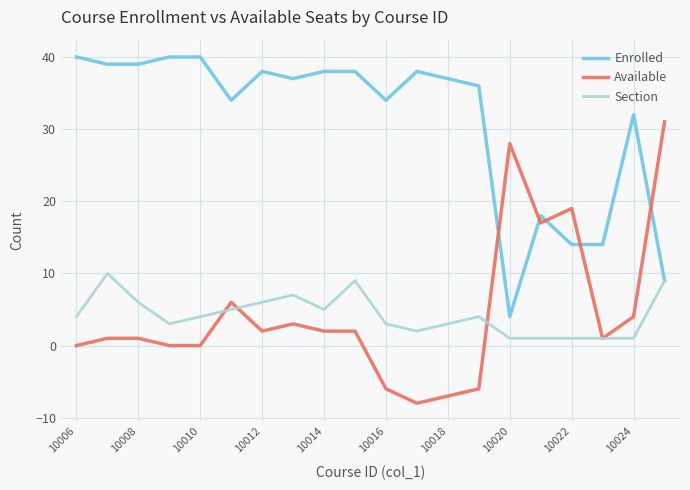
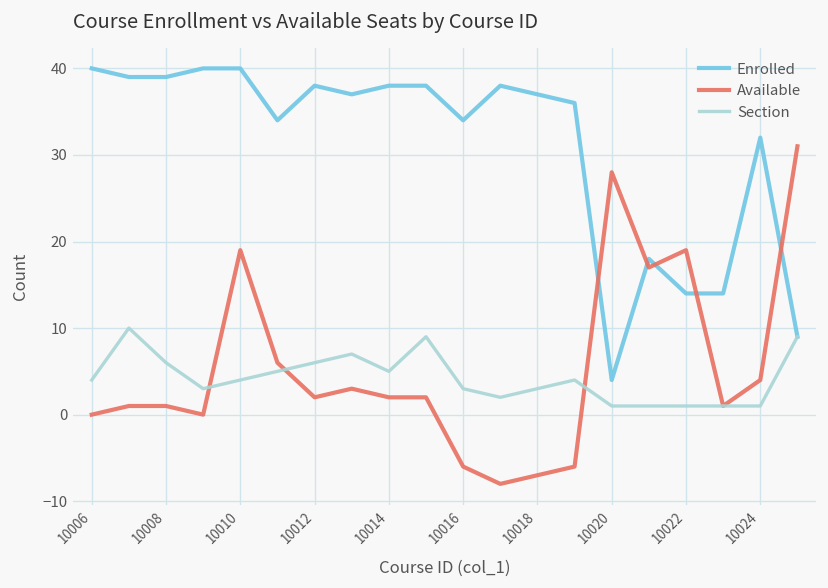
  {
    "Enrolled": {
      "10006": 40,
      "10008": 39,
      "10010": 40,
      "10012": 38,
      "10014": 38,
      "10016": 34,
      "10018": 37,
      "10020": 4,
      "10022": 14,
      "10024": 32
    },
    "Available": {
      "10006": 0,
      "10008": 1,
-     "10010": 0,
+     "10010": 19,
      "10012": 2,
      "10014": 2,
      "10016": -6,
      "10018": -7,
      "10020": 28,
      "10022": 19,
      "10024": 4
    },
    "Section": {
      "10006": 4,
      "10008": 6,
      "10010": 4,
      "10012": 6,
      "10014": 5,
      "10016": 3,
      "10018": 3,
      "10020": 1,
      "10022": 1,
      "10024": 1
    }
  }
